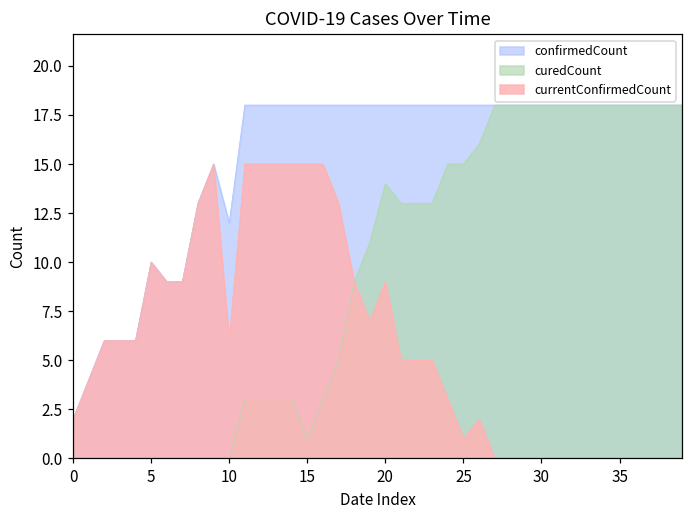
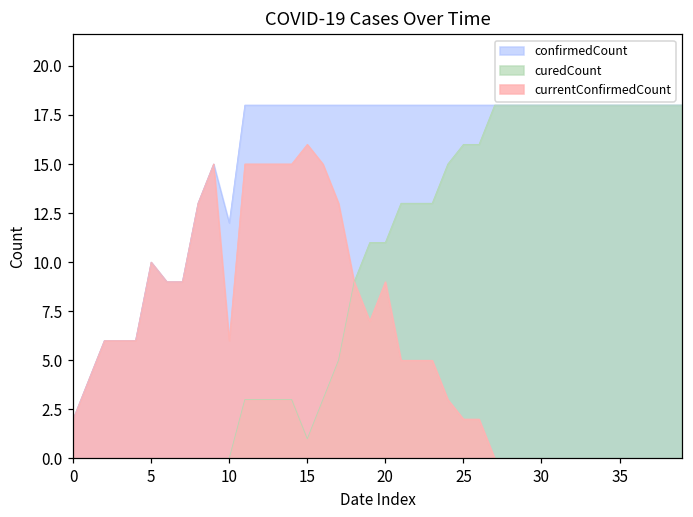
  {
    "confirmedCount": {
      "10": 12,
      "15": 18,
      "20": 18,
      "25": 18
    },
    "curedCount": {
      "0": 0,
      "5": 0,
      "10": 0,
      "15": 1,
-     "20": 14,
-     "25": 15
+     "20": 11,
+     "25": 16
    },
    "currentConfirmedCount": {
      "10": 6,
-     "15": 15,
+     "15": 16,
      "20": 9,
-     "25": 1,
+     "25": 2,
      "30": 0,
      "35": 0
    }
  }
